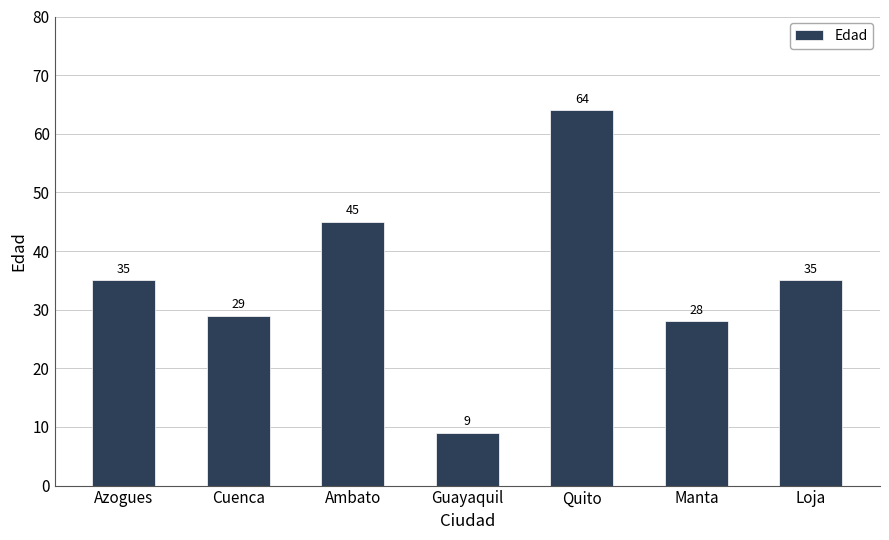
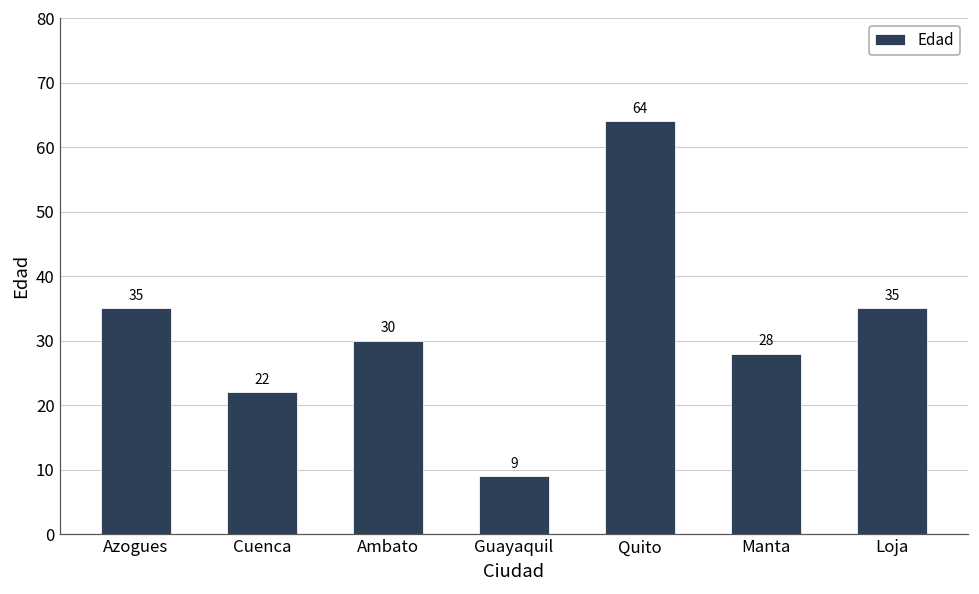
  {
    "Azogues": 35,
-   "Cuenca": 29,
-   "Ambato": 45,
+   "Cuenca": 22,
+   "Ambato": 30,
    "Guayaquil": 9,
    "Quito": 64,
    "Manta": 28,
    "Loja": 35
  }
